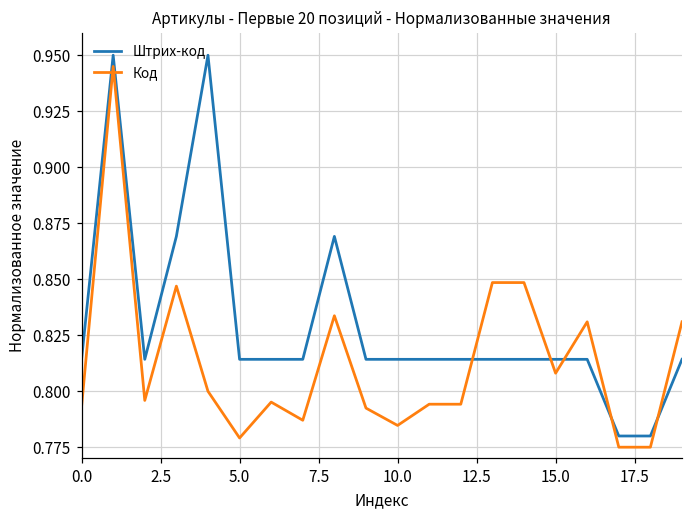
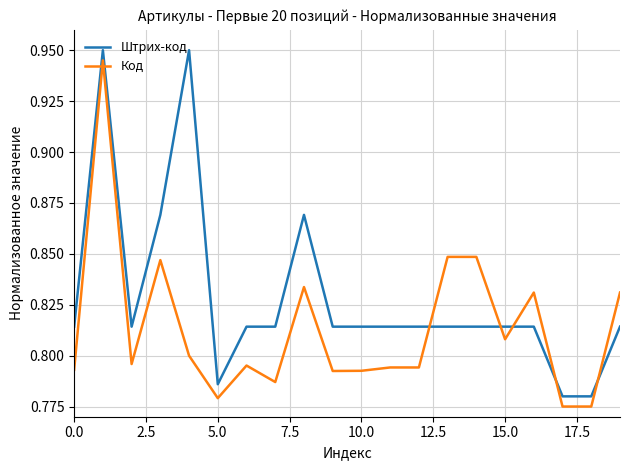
  {
    "Штрих-код": {
      "0.0": 0.814,
-     "5.0": 0.814,
+     "5.0": 0.786,
      "10.0": 0.814,
      "15.0": 0.814
    },
    "Код": {
      "0.0": 0.793,
      "5.0": 0.779,
-     "10.0": 0.785,
+     "10.0": 0.793,
      "15.0": 0.808
    }
  }
